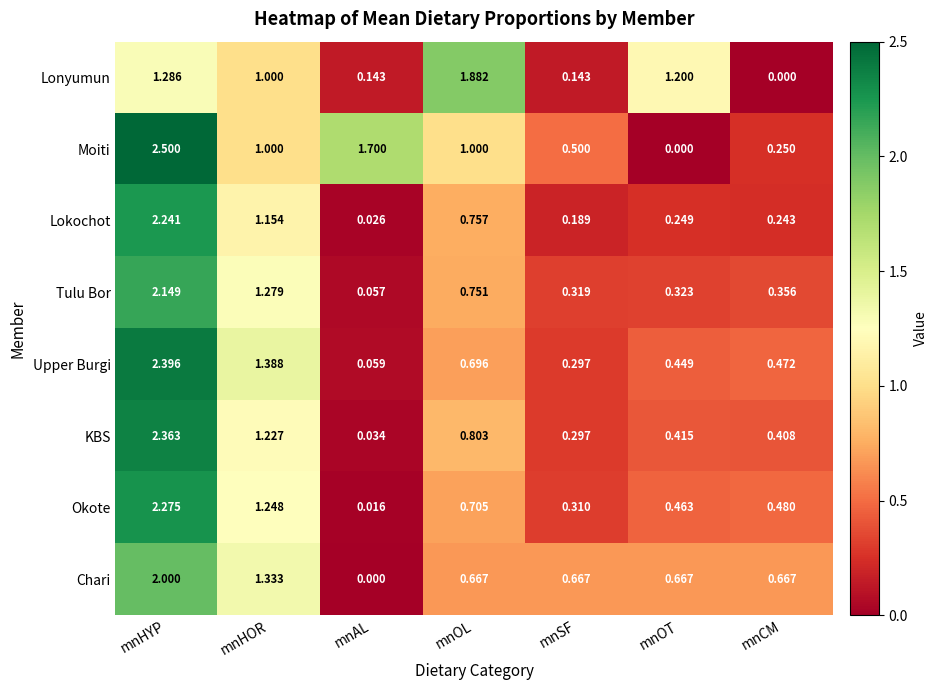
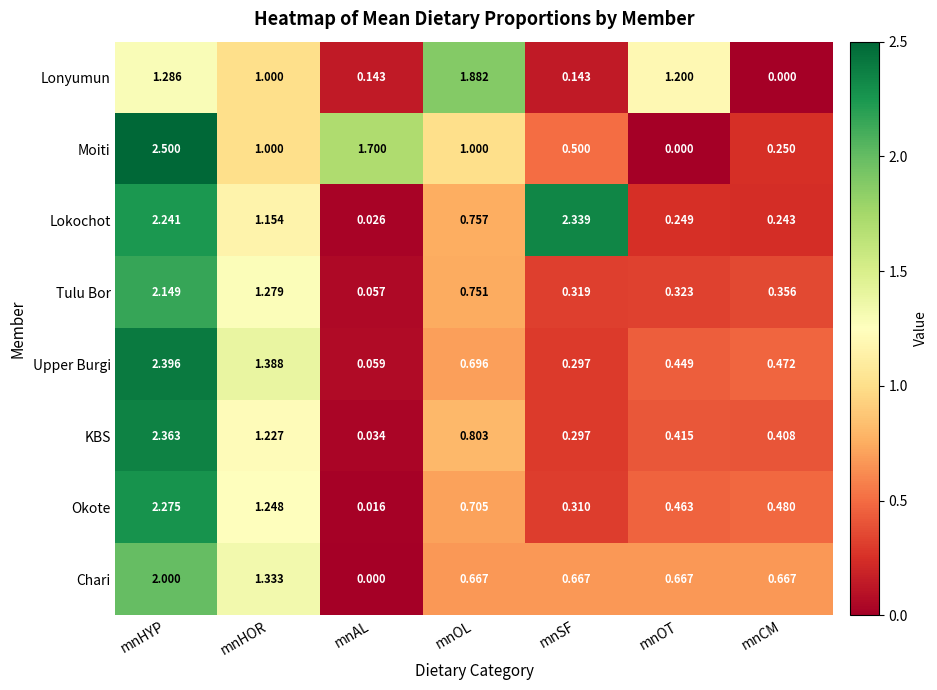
  {
    "Lonyumun": {
      "mnHYP": 1.286,
      "mnHOR": 1.000,
      "mnAL": 0.143,
      "mnOL": 1.882,
      "mnSF": 0.143,
      "mnOT": 1.200,
      "mnCM": 0.000
    },
    "Moiti": {
      "mnHYP": 2.500,
      "mnHOR": 1.000,
      "mnAL": 1.700,
      "mnOL": 1.000,
      "mnSF": 0.500,
      "mnOT": 0.000,
      "mnCM": 0.250
    },
    "Lokochot": {
      "mnHYP": 2.241,
      "mnHOR": 1.154,
      "mnAL": 0.026,
      "mnOL": 0.757,
-     "mnSF": 0.189,
+     "mnSF": 2.339,
      "mnOT": 0.249,
      "mnCM": 0.243
    },
    "Tulu Bor": {
      "mnHYP": 2.149,
      "mnHOR": 1.279,
      "mnAL": 0.057,
      "mnOL": 0.751,
      "mnSF": 0.319,
      "mnOT": 0.323,
      "mnCM": 0.356
    },
    "Upper Burgi": {
      "mnHYP": 2.396,
      "mnHOR": 1.388,
      "mnAL": 0.059,
      "mnOL": 0.696,
      "mnSF": 0.297,
      "mnOT": 0.449,
      "mnCM": 0.472
    },
    "KBS": {
      "mnHYP": 2.363,
      "mnHOR": 1.227,
      "mnAL": 0.034,
      "mnOL": 0.803,
      "mnSF": 0.297,
      "mnOT": 0.415,
      "mnCM": 0.408
    },
    "Okote": {
      "mnHYP": 2.275,
      "mnHOR": 1.248,
      "mnAL": 0.016,
      "mnOL": 0.705,
      "mnSF": 0.310,
      "mnOT": 0.463,
      "mnCM": 0.480
    },
    "Chari": {
      "mnHYP": 2.000,
      "mnHOR": 1.333,
      "mnAL": 0.000,
      "mnOL": 0.667,
      "mnSF": 0.667,
      "mnOT": 0.667,
      "mnCM": 0.667
    }
  }
